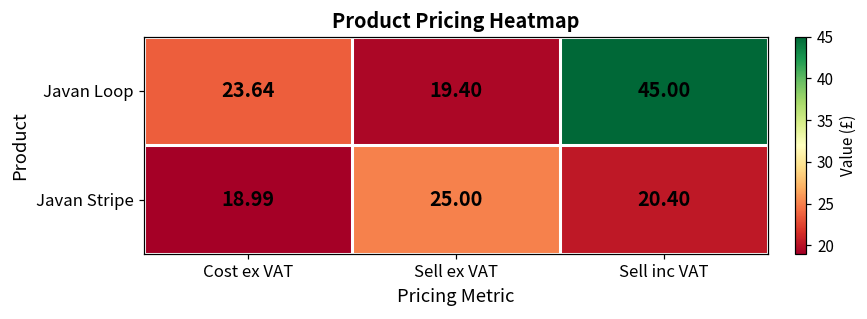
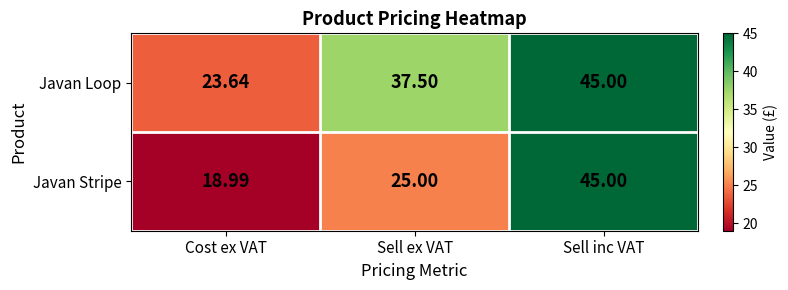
  {
    "Javan Loop": {
      "Cost ex VAT": 23.64,
-     "Sell ex VAT": 19.40,
+     "Sell ex VAT": 37.50,
      "Sell inc VAT": 45.00
    },
    "Javan Stripe": {
      "Cost ex VAT": 18.99,
      "Sell ex VAT": 25.00,
-     "Sell inc VAT": 20.40
+     "Sell inc VAT": 45.00
    }
  }
